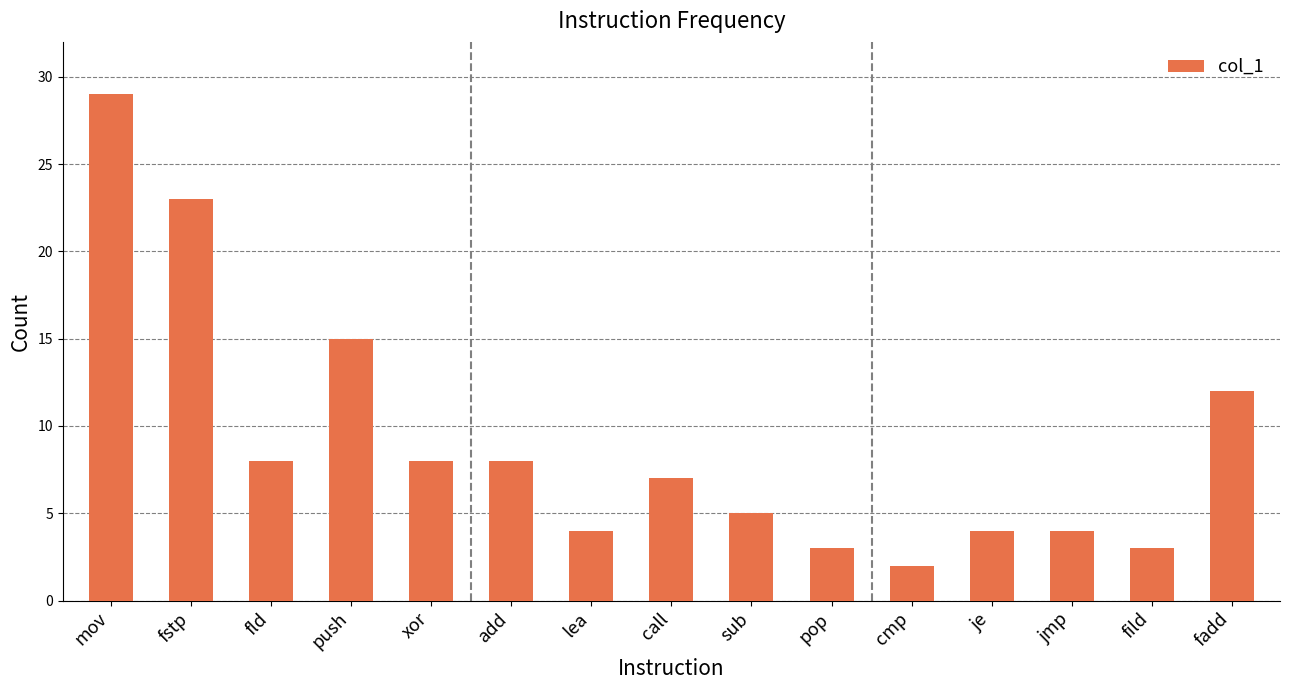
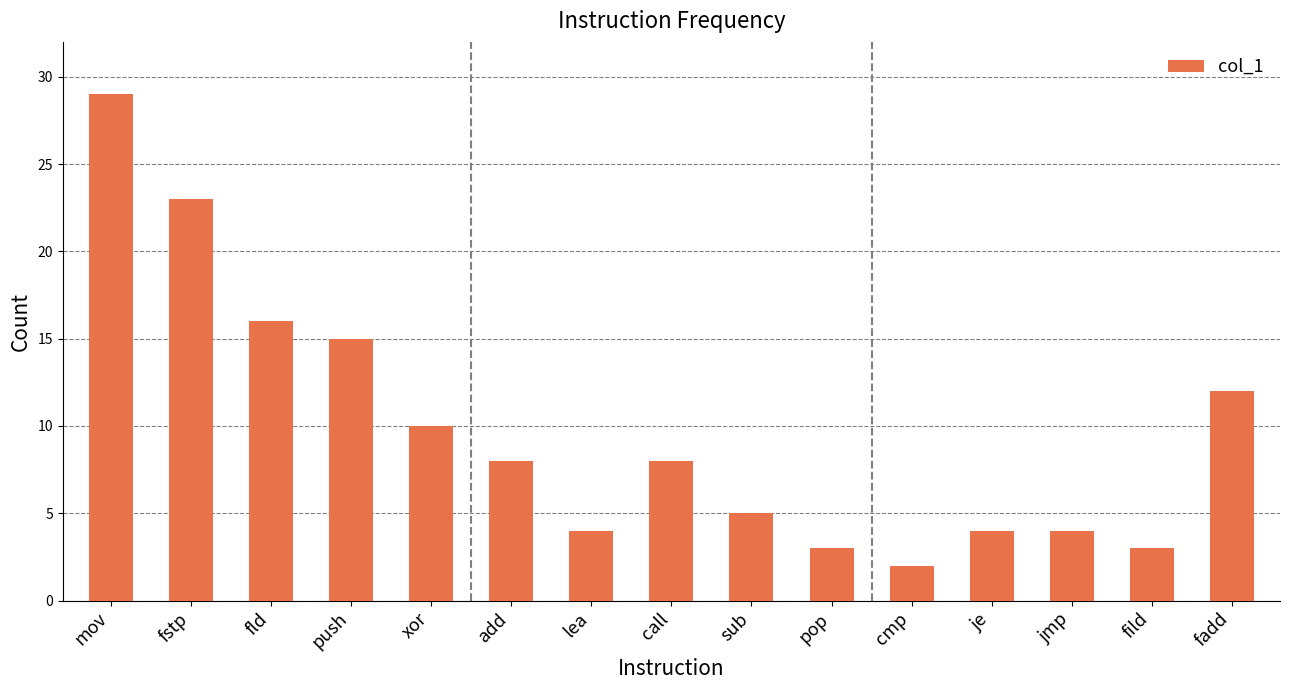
  {
    "mov": 29,
    "fstp": 23,
-   "fld": 8,
+   "fld": 16,
    "push": 15,
-   "xor": 8,
+   "xor": 10,
    "add": 8,
    "lea": 4,
-   "call": 7,
+   "call": 8,
    "sub": 5,
    "pop": 3,
    "cmp": 2,
    "je": 4,
    "jmp": 4,
    "fild": 3,
    "fadd": 12
  }
